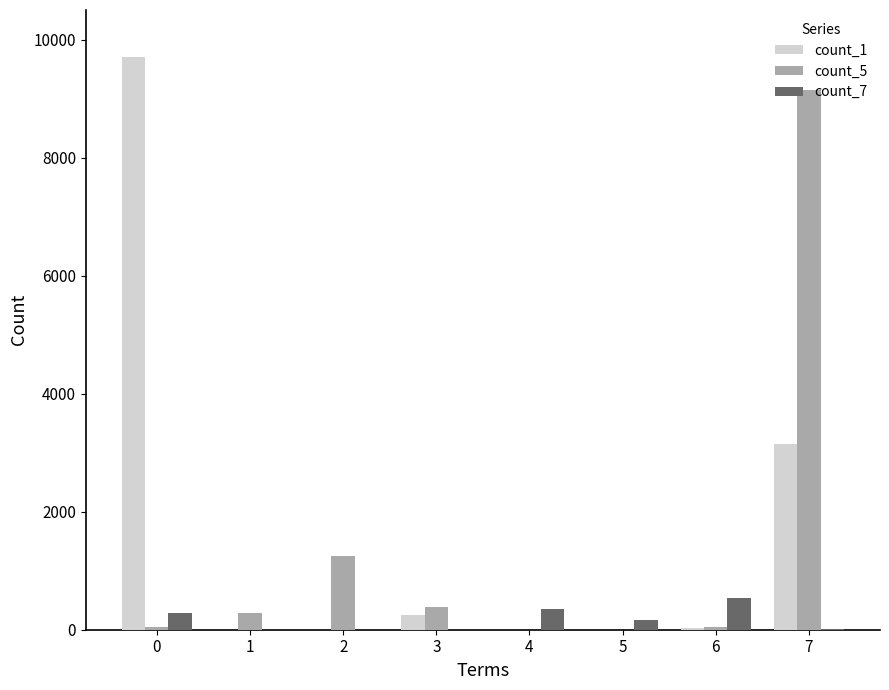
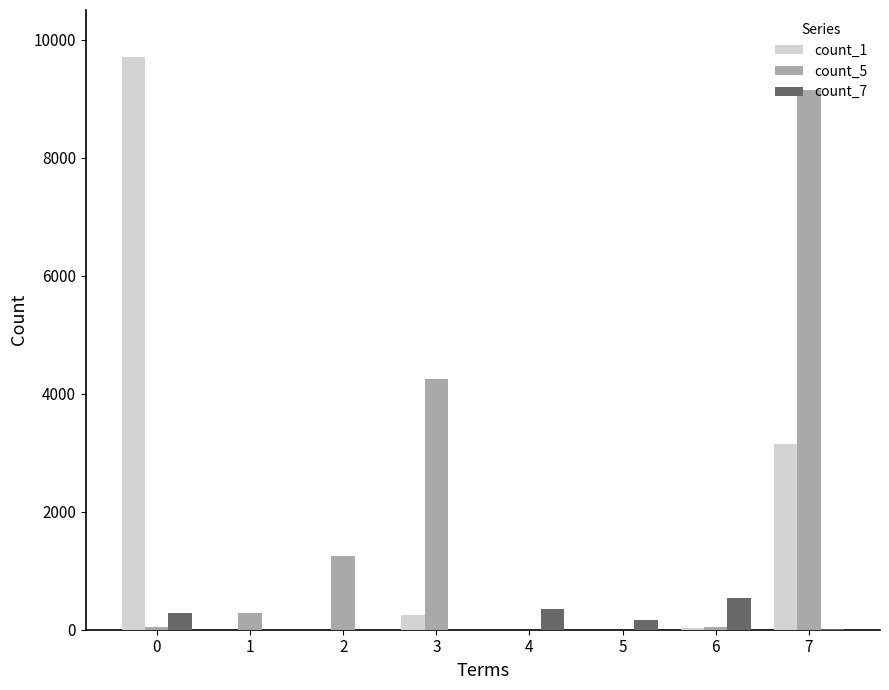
  {
    "count_1": {
      "0": 9700,
      "3": 300,
      "4": 0,
      "5": 0,
      "7": 3100
    },
    "count_5": {
      "0": 100,
      "1": 300,
      "2": 1200,
-     "3": 400,
+     "3": 4200,
      "5": 0,
      "6": 100,
      "7": 9100
    },
    "count_7": {
      "0": 300,
      "1": 0,
      "3": 0,
      "4": 400,
      "5": 200,
      "6": 500
    }
  }
